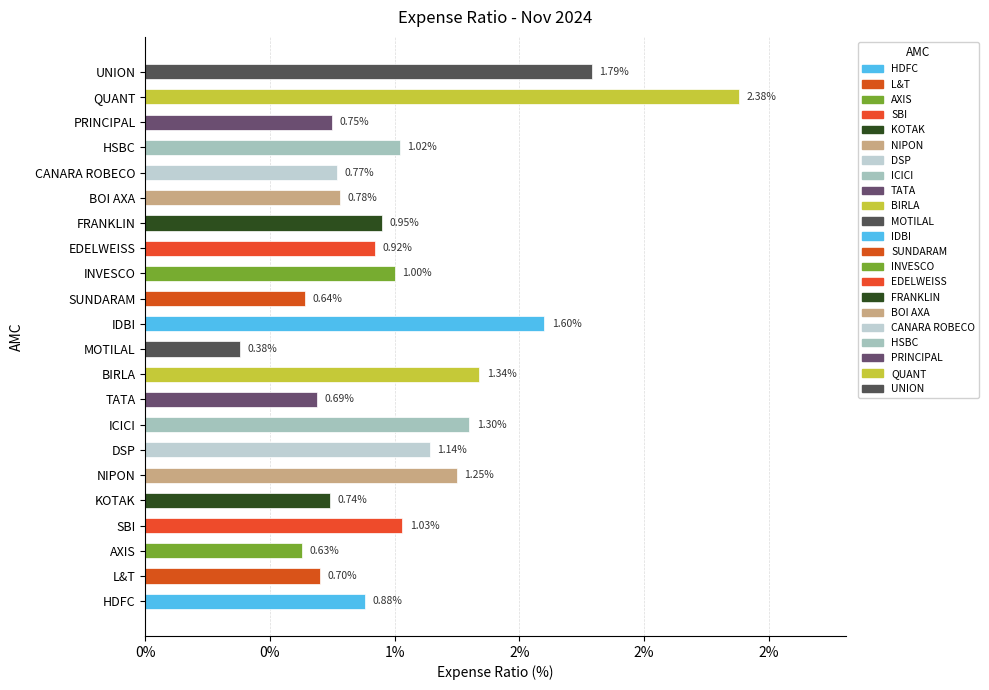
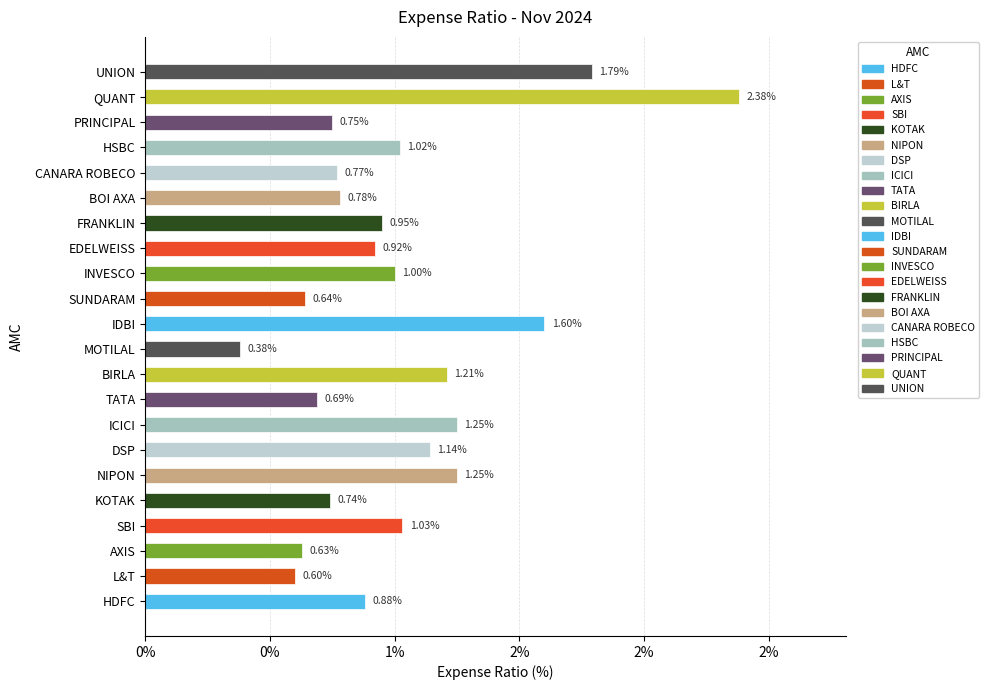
  {
    "UNION": "1.79%",
    "QUANT": "2.38%",
    "PRINCIPAL": "0.75%",
    "HSBC": "1.02%",
    "CANARA ROBECO": "0.77%",
    "BOI AXA": "0.78%",
    "FRANKLIN": "0.95%",
    "EDELWEISS": "0.92%",
    "INVESCO": "1.00%",
    "SUNDARAM": "0.64%",
    "IDBI": "1.60%",
    "MOTILAL": "0.38%",
-   "BIRLA": "1.34%",
+   "BIRLA": "1.21%",
    "TATA": "0.69%",
-   "ICICI": "1.30%",
+   "ICICI": "1.25%",
    "DSP": "1.14%",
    "NIPON": "1.25%",
    "KOTAK": "0.74%",
    "SBI": "1.03%",
    "AXIS": "0.63%",
-   "L&T": "0.70%",
+   "L&T": "0.60%",
    "HDFC": "0.88%"
  }
